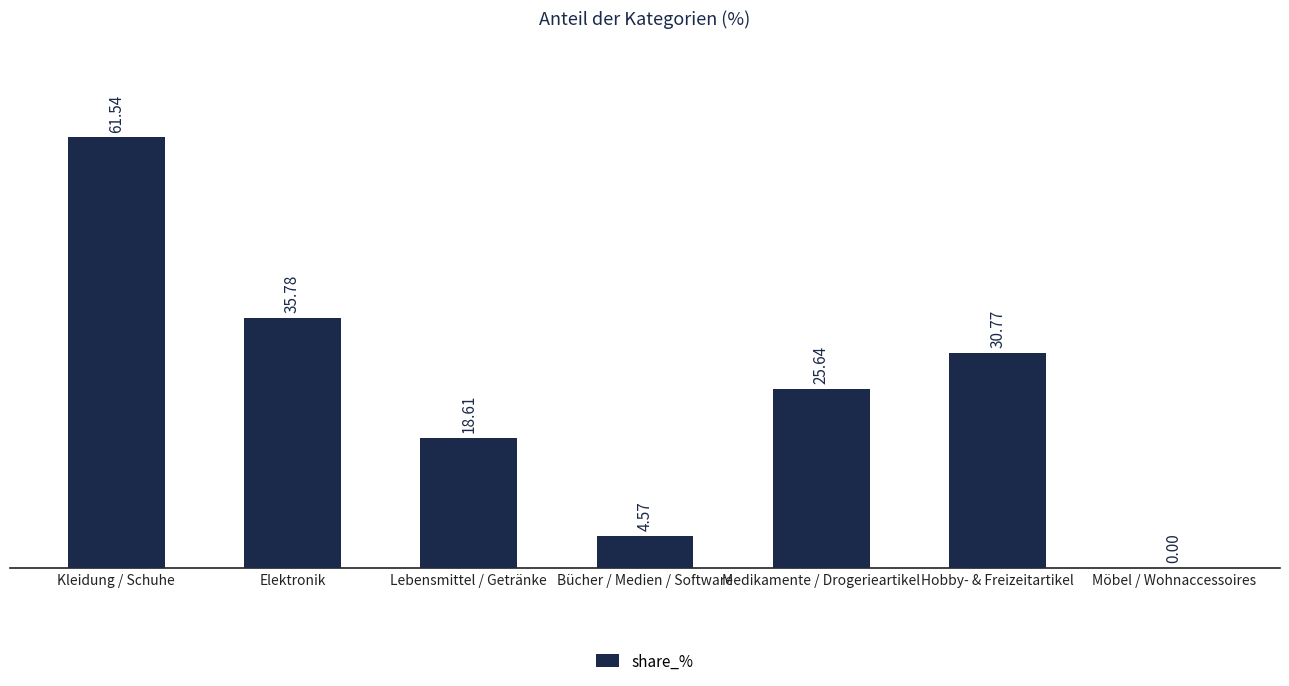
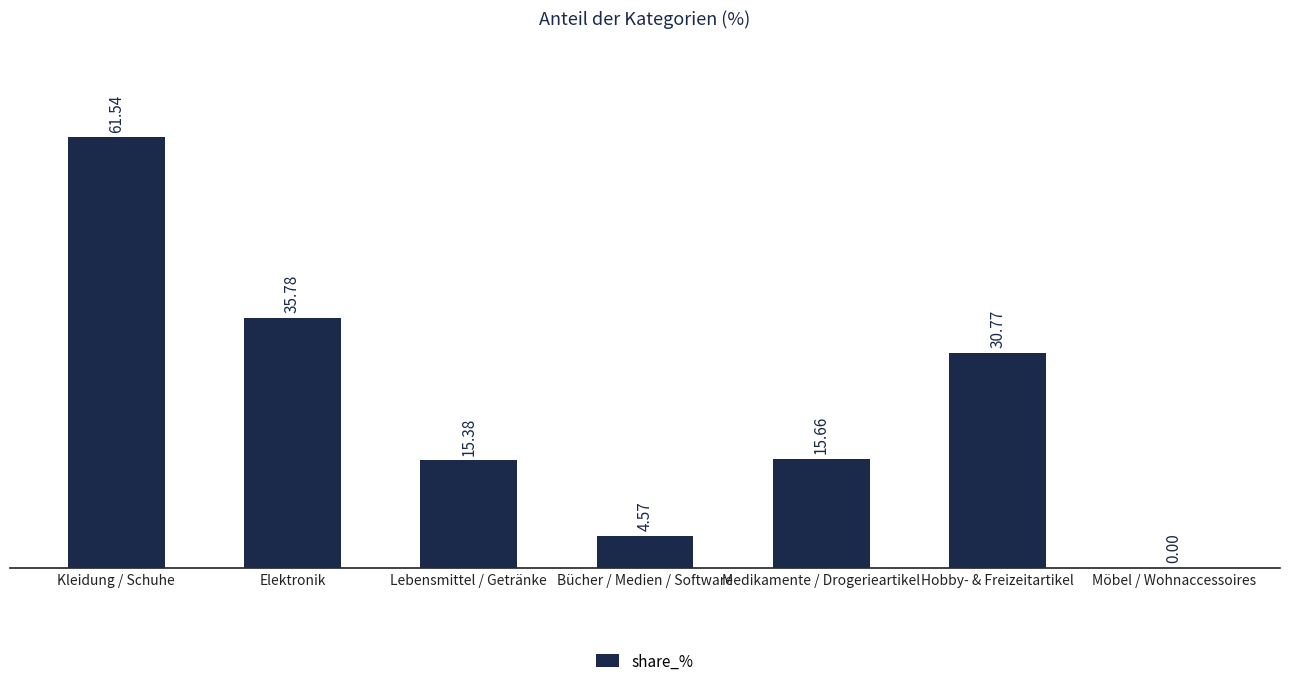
  {
    "Kleidung / Schuhe": 61.54,
    "Elektronik": 35.78,
-   "Lebensmittel / Getränke": 18.61,
+   "Lebensmittel / Getränke": 15.38,
    "Bücher / Medien / Software": 4.57,
-   "Medikamente / Drogerieartikel": 25.64,
+   "Medikamente / Drogerieartikel": 15.66,
    "Hobby- & Freizeitartikel": 30.77,
    "Möbel / Wohnaccessoires": 0.00
  }
